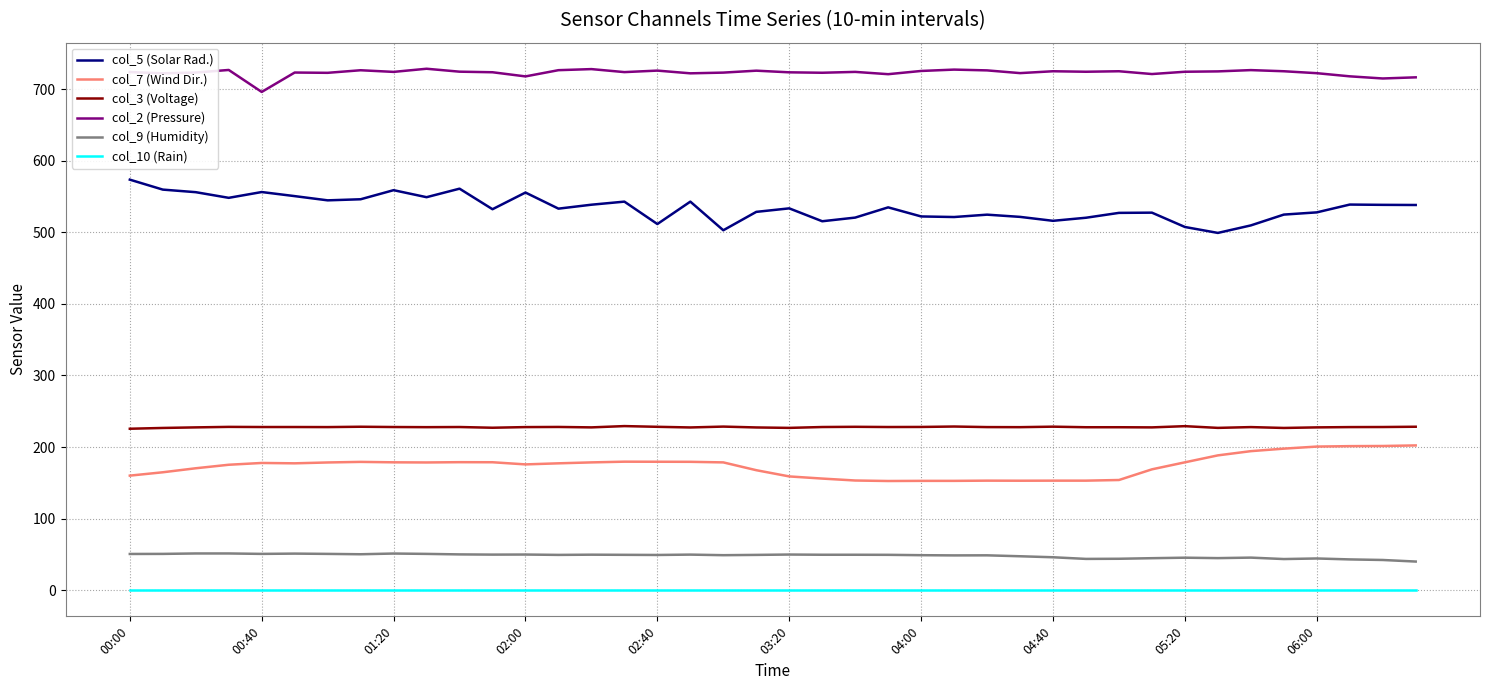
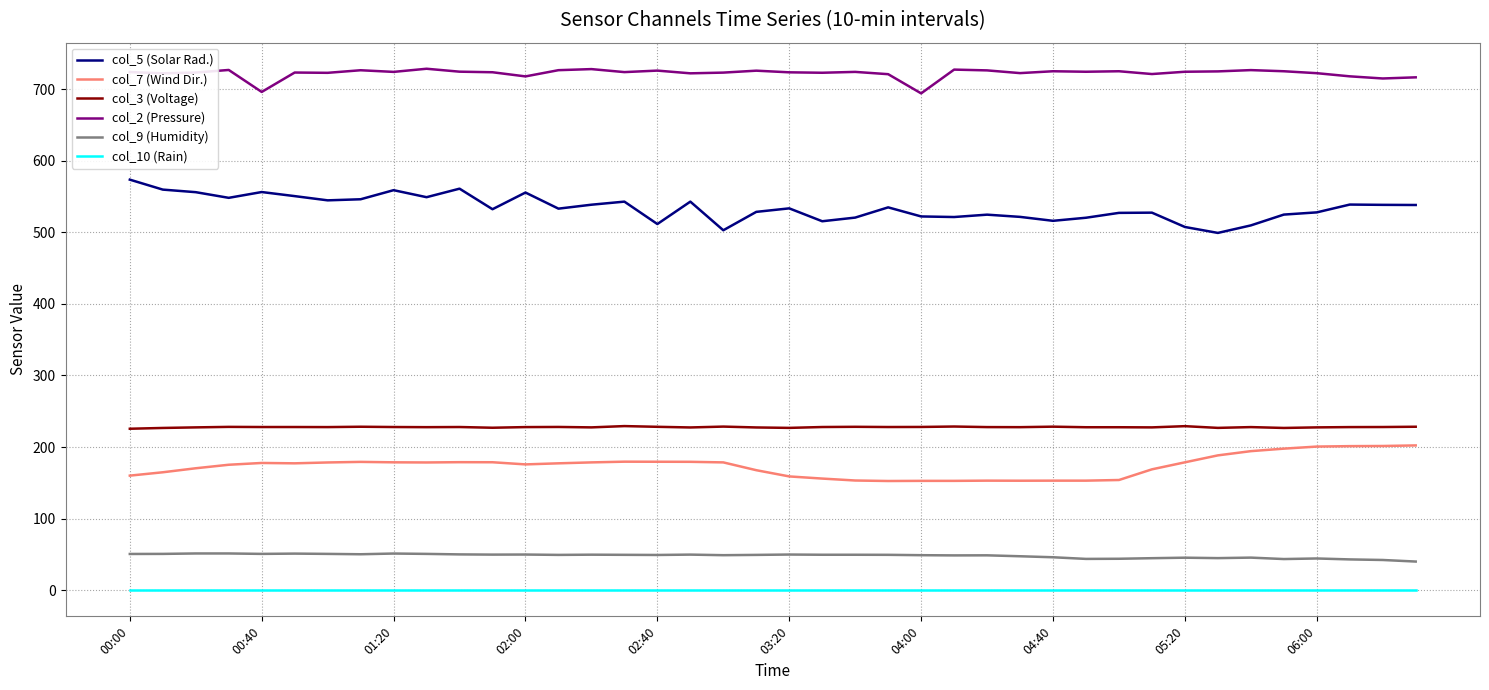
  {
    "col_5 (Solar Rad.)": {
      "00:00": 570,
      "00:40": 560,
      "01:20": 560,
      "02:00": 560,
      "02:40": 510,
      "03:20": 530,
      "04:00": 520,
      "04:40": 520,
      "05:20": 510,
      "06:00": 530
    },
    "col_7 (Wind Dir.)": {
      "00:00": 160,
      "00:40": 180,
      "01:20": 180,
      "02:00": 180,
      "02:40": 180,
      "03:20": 160,
      "04:00": 150,
      "04:40": 150,
      "05:20": 180,
      "06:00": 200
    },
    "col_3 (Voltage)": {
      "00:00": 230,
      "00:40": 230,
      "01:20": 230,
      "02:00": 230,
      "02:40": 230,
      "03:20": 230,
      "04:00": 230,
      "04:40": 230,
      "05:20": 230,
      "06:00": 230
    },
    "col_2 (Pressure)": {
      "00:40": 700,
      "01:20": 720,
      "02:00": 720,
      "02:40": 730,
      "03:20": 720,
-     "04:00": 730,
+     "04:00": 690,
      "04:40": 720,
      "05:20": 720,
      "06:00": 720
    },
    "col_9 (Humidity)": {
      "00:00": 50,
      "00:40": 50,
      "01:20": 50,
      "02:00": 50,
      "02:40": 50,
      "03:20": 50,
      "04:00": 50,
      "04:40": 50,
      "05:20": 50,
      "06:00": 40
    },
    "col_10 (Rain)": {
      "00:00": 0,
      "00:40": 0,
      "01:20": 0,
      "02:00": 0,
      "02:40": 0,
      "03:20": 0,
      "04:00": 0,
      "04:40": 0,
      "05:20": 0,
      "06:00": 0
    }
  }
